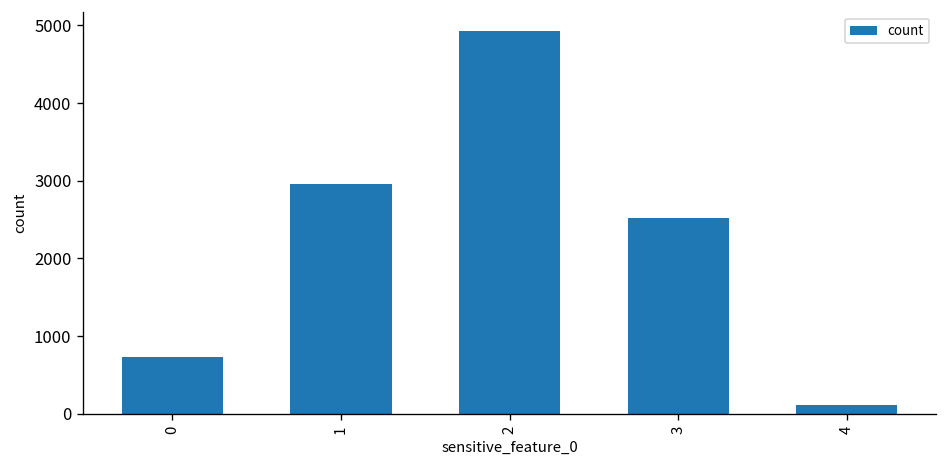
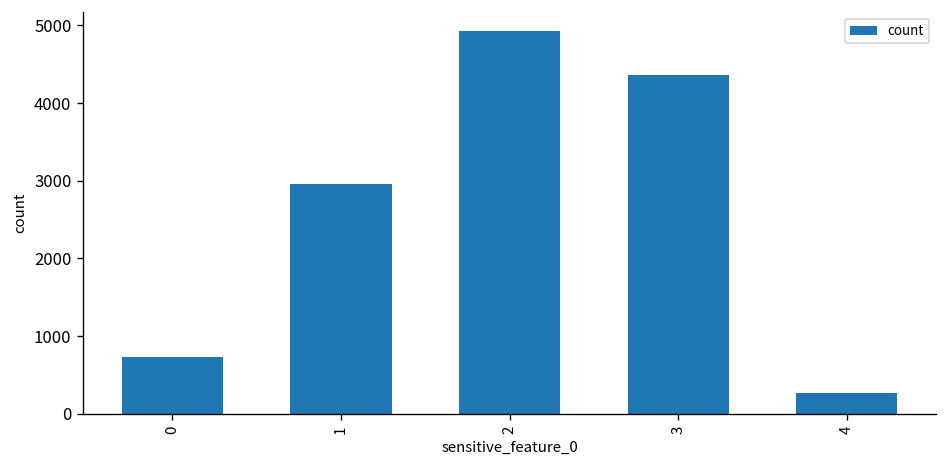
  {
    "0": 700,
    "1": 3000,
    "2": 4900,
-   "3": 2500,
-   "4": 100
+   "3": 4400,
+   "4": 300
  }
